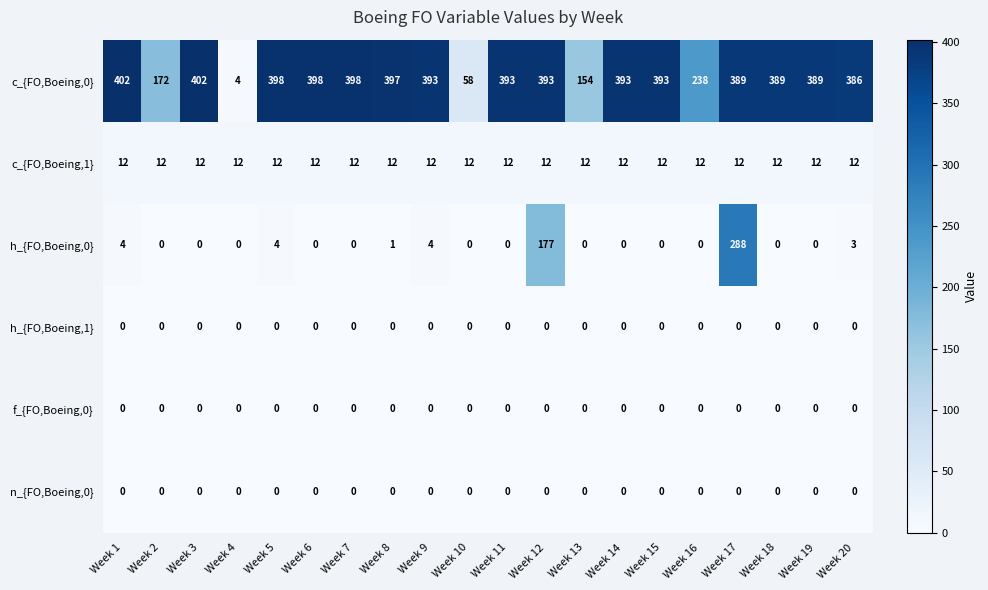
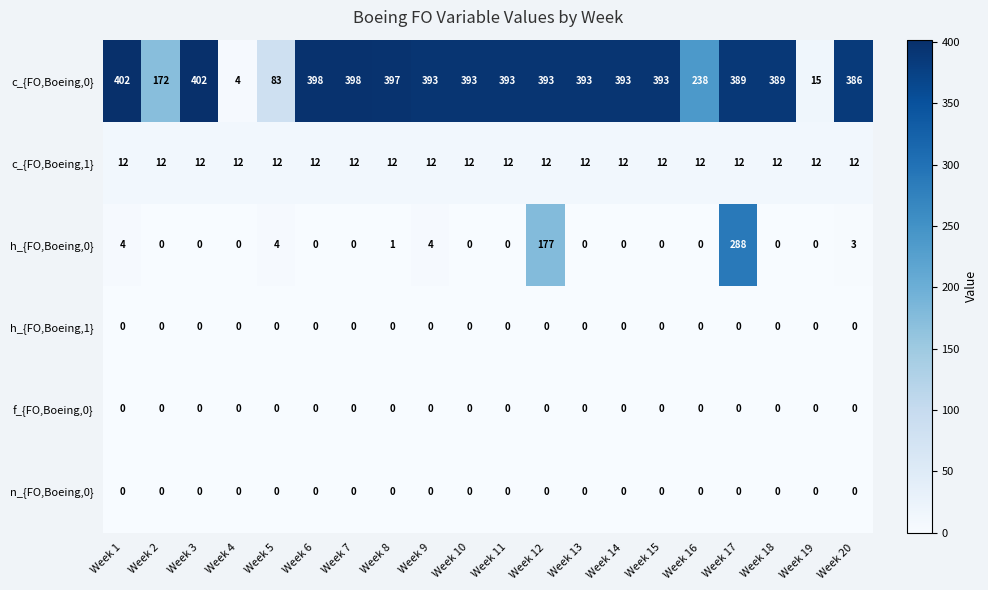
  {
    "c_{FO,Boeing,0}": {
      "Week 1": 402,
      "Week 2": 172,
      "Week 3": 402,
      "Week 4": 4,
-     "Week 5": 398,
+     "Week 5": 83,
      "Week 6": 398,
      "Week 7": 398,
      "Week 8": 397,
      "Week 9": 393,
-     "Week 10": 58,
+     "Week 10": 393,
      "Week 11": 393,
      "Week 12": 393,
-     "Week 13": 154,
+     "Week 13": 393,
      "Week 14": 393,
      "Week 15": 393,
      "Week 16": 238,
      "Week 17": 389,
      "Week 18": 389,
-     "Week 19": 389,
+     "Week 19": 15,
      "Week 20": 386
    },
    "c_{FO,Boeing,1}": {
      "Week 1": 12,
      "Week 2": 12,
      "Week 3": 12,
      "Week 4": 12,
      "Week 5": 12,
      "Week 6": 12,
      "Week 7": 12,
      "Week 8": 12,
      "Week 9": 12,
      "Week 10": 12,
      "Week 11": 12,
      "Week 12": 12,
      "Week 13": 12,
      "Week 14": 12,
      "Week 15": 12,
      "Week 16": 12,
      "Week 17": 12,
      "Week 18": 12,
      "Week 19": 12,
      "Week 20": 12
    },
    "h_{FO,Boeing,0}": {
      "Week 1": 4,
      "Week 2": 0,
      "Week 3": 0,
      "Week 4": 0,
      "Week 5": 4,
      "Week 6": 0,
      "Week 7": 0,
      "Week 8": 1,
      "Week 9": 4,
      "Week 10": 0,
      "Week 11": 0,
      "Week 12": 177,
      "Week 13": 0,
      "Week 14": 0,
      "Week 15": 0,
      "Week 16": 0,
      "Week 17": 288,
      "Week 18": 0,
      "Week 19": 0,
      "Week 20": 3
    },
    "h_{FO,Boeing,1}": {
      "Week 1": 0,
      "Week 2": 0,
      "Week 3": 0,
      "Week 4": 0,
      "Week 5": 0,
      "Week 6": 0,
      "Week 7": 0,
      "Week 8": 0,
      "Week 9": 0,
      "Week 10": 0,
      "Week 11": 0,
      "Week 12": 0,
      "Week 13": 0,
      "Week 14": 0,
      "Week 15": 0,
      "Week 16": 0,
      "Week 17": 0,
      "Week 18": 0,
      "Week 19": 0,
      "Week 20": 0
    },
    "f_{FO,Boeing,0}": {
      "Week 1": 0,
      "Week 2": 0,
      "Week 3": 0,
      "Week 4": 0,
      "Week 5": 0,
      "Week 6": 0,
      "Week 7": 0,
      "Week 8": 0,
      "Week 9": 0,
      "Week 10": 0,
      "Week 11": 0,
      "Week 12": 0,
      "Week 13": 0,
      "Week 14": 0,
      "Week 15": 0,
      "Week 16": 0,
      "Week 17": 0,
      "Week 18": 0,
      "Week 19": 0,
      "Week 20": 0
    },
    "n_{FO,Boeing,0}": {
      "Week 1": 0,
      "Week 2": 0,
      "Week 3": 0,
      "Week 4": 0,
      "Week 5": 0,
      "Week 6": 0,
      "Week 7": 0,
      "Week 8": 0,
      "Week 9": 0,
      "Week 10": 0,
      "Week 11": 0,
      "Week 12": 0,
      "Week 13": 0,
      "Week 14": 0,
      "Week 15": 0,
      "Week 16": 0,
      "Week 17": 0,
      "Week 18": 0,
      "Week 19": 0,
      "Week 20": 0
    }
  }
